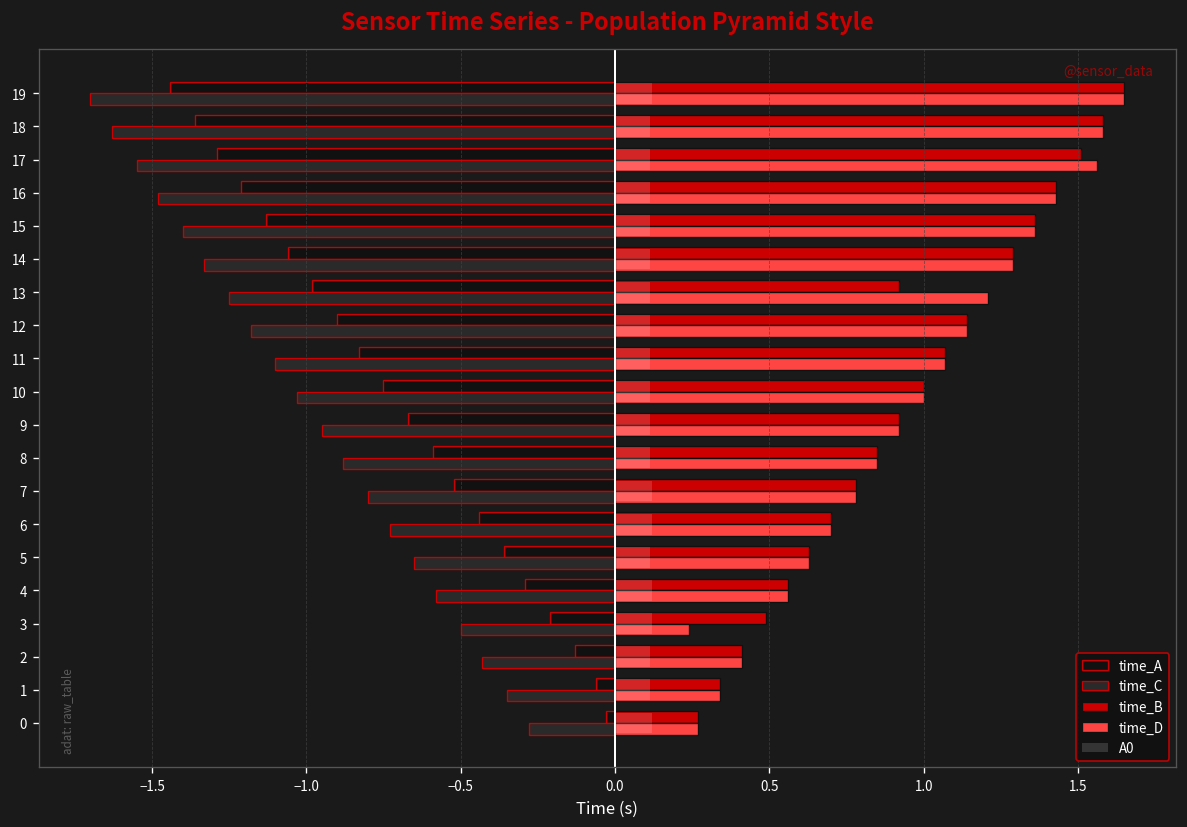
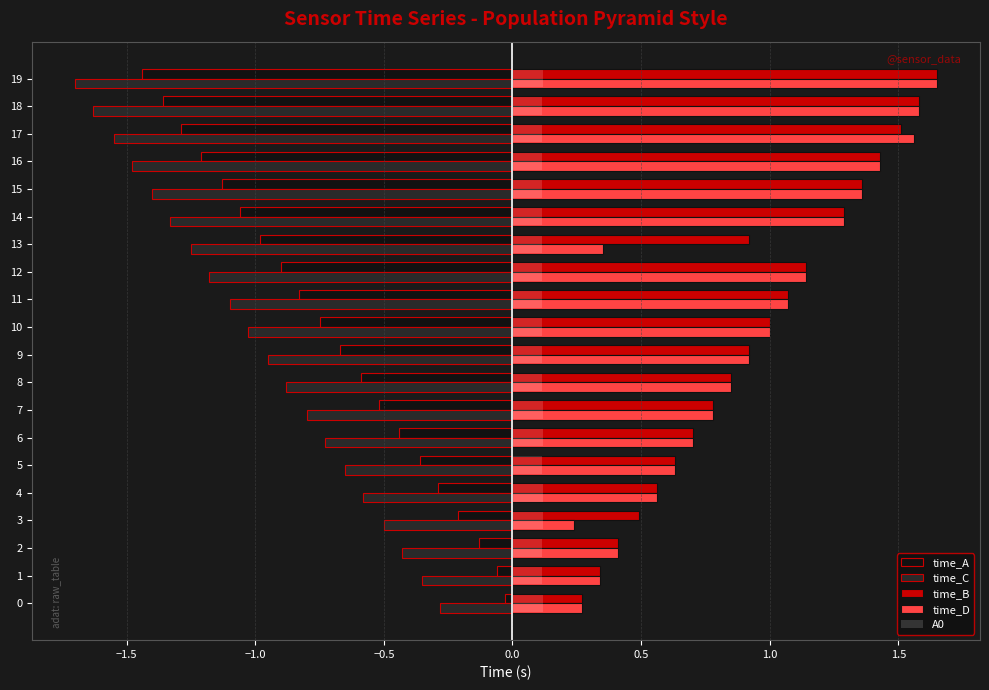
  {
    "time_B": {
      "19": 1.65,
      "18": 1.58,
      "17": 1.51,
      "16": 1.43,
      "15": 1.36,
      "14": 1.29,
      "13": 0.92,
      "12": 1.14,
      "11": 1.07,
      "10": 1.00,
      "9": 0.92,
      "8": 0.85,
      "7": 0.78,
      "6": 0.70,
      "5": 0.63,
      "4": 0.56,
      "3": 0.49,
      "2": 0.41,
      "1": 0.34,
      "0": 0.27
    },
    "time_D": {
      "19": 1.65,
      "18": 1.58,
      "17": 1.56,
      "16": 1.43,
      "15": 1.36,
      "14": 1.29,
-     "13": 1.21,
+     "13": 0.35,
      "12": 1.14,
      "11": 1.07,
      "10": 1.00,
      "9": 0.92,
      "8": 0.85,
      "7": 0.78,
      "6": 0.70,
      "5": 0.63,
      "4": 0.56,
      "3": 0.24,
      "2": 0.41,
      "1": 0.34,
      "0": 0.27
    }
  }
